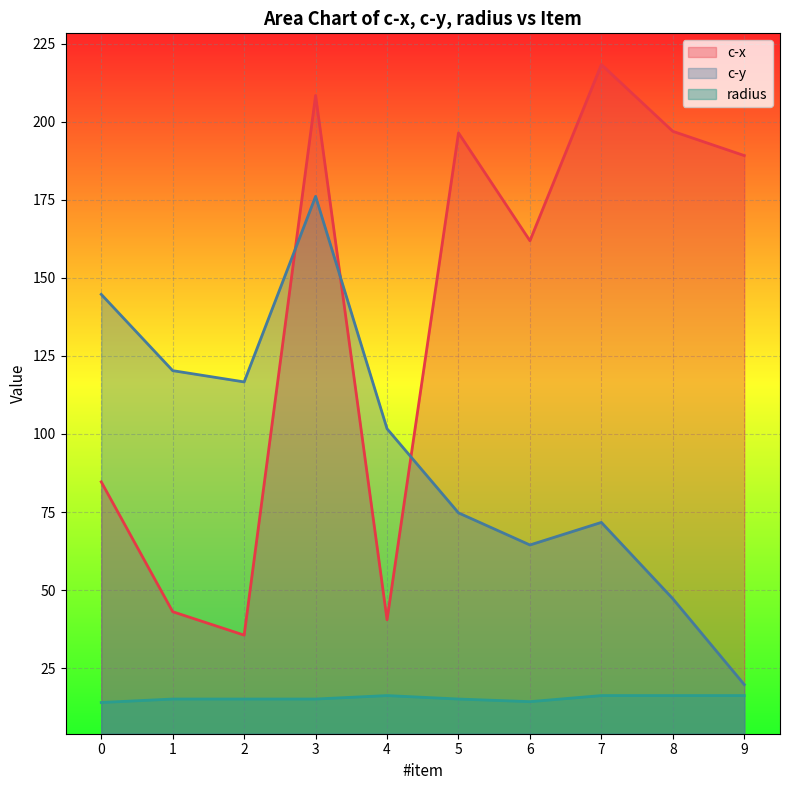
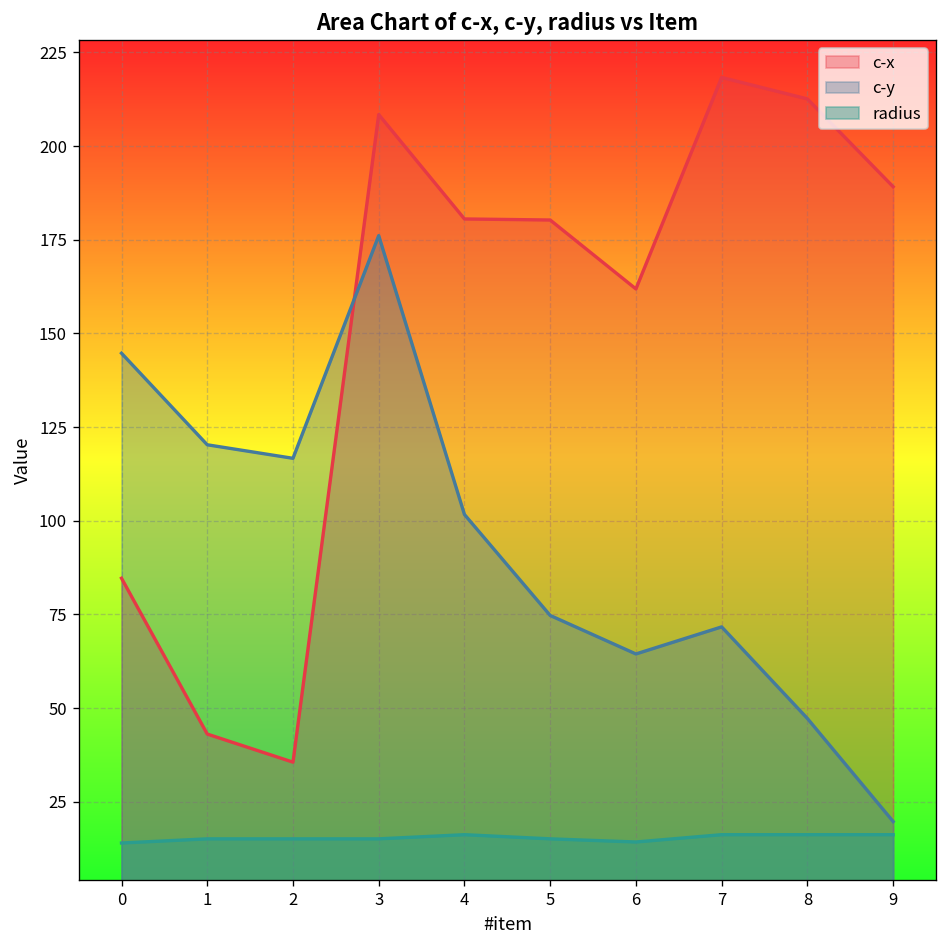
  {
    "c-x": {
      "0": 85,
      "1": 43,
      "2": 36,
      "3": 208,
-     "4": 40,
-     "5": 196,
+     "4": 181,
+     "5": 180,
      "6": 162,
      "7": 218,
-     "8": 197,
+     "8": 213,
      "9": 189
    }
  }
